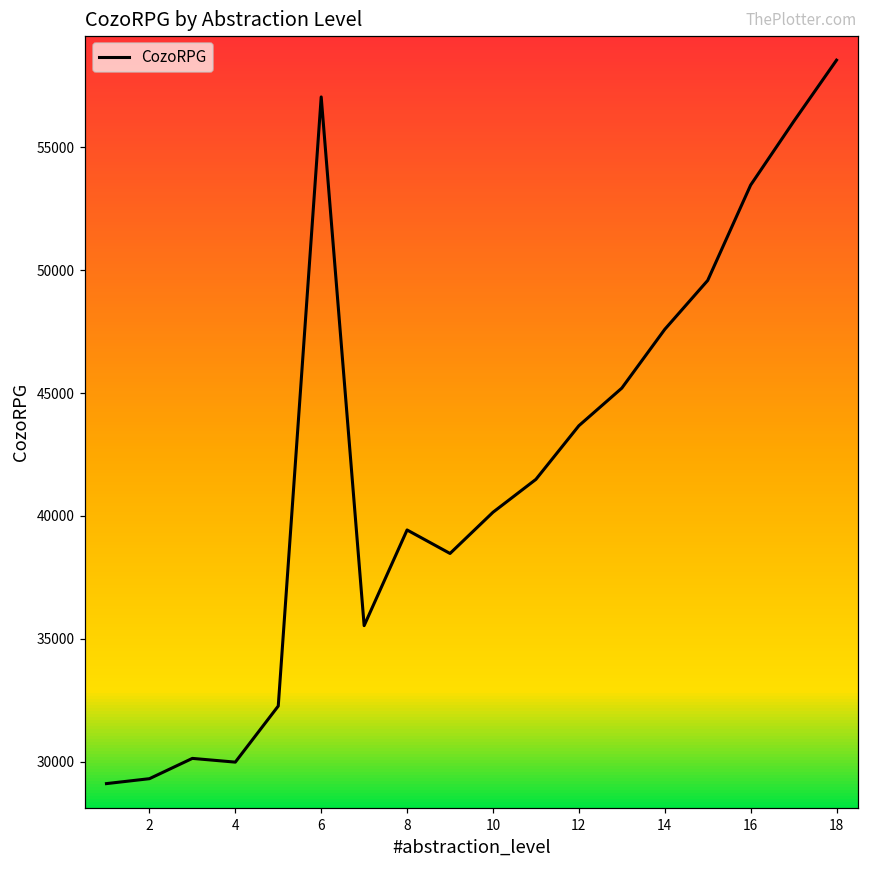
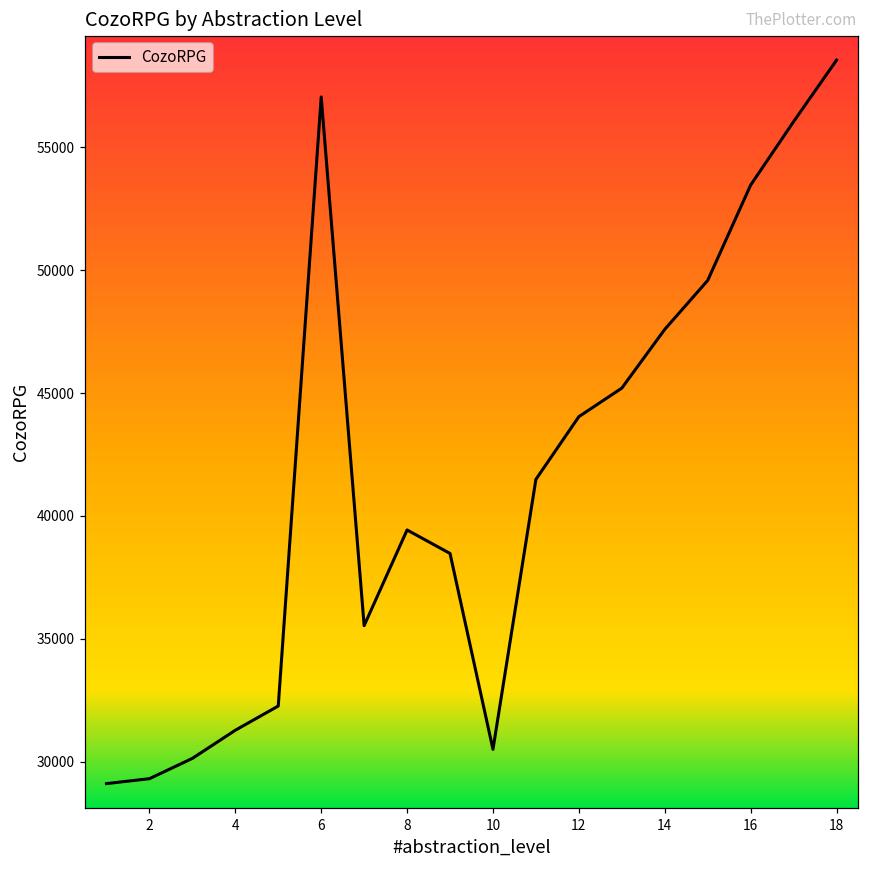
  {
    "2": 29300,
-   "4": 30000,
+   "4": 31300,
    "6": 57000,
    "8": 39400,
-   "10": 40200,
-   "12": 43700,
+   "10": 30500,
+   "12": 44000,
    "14": 47600,
    "16": 53500,
    "18": 58500
  }
